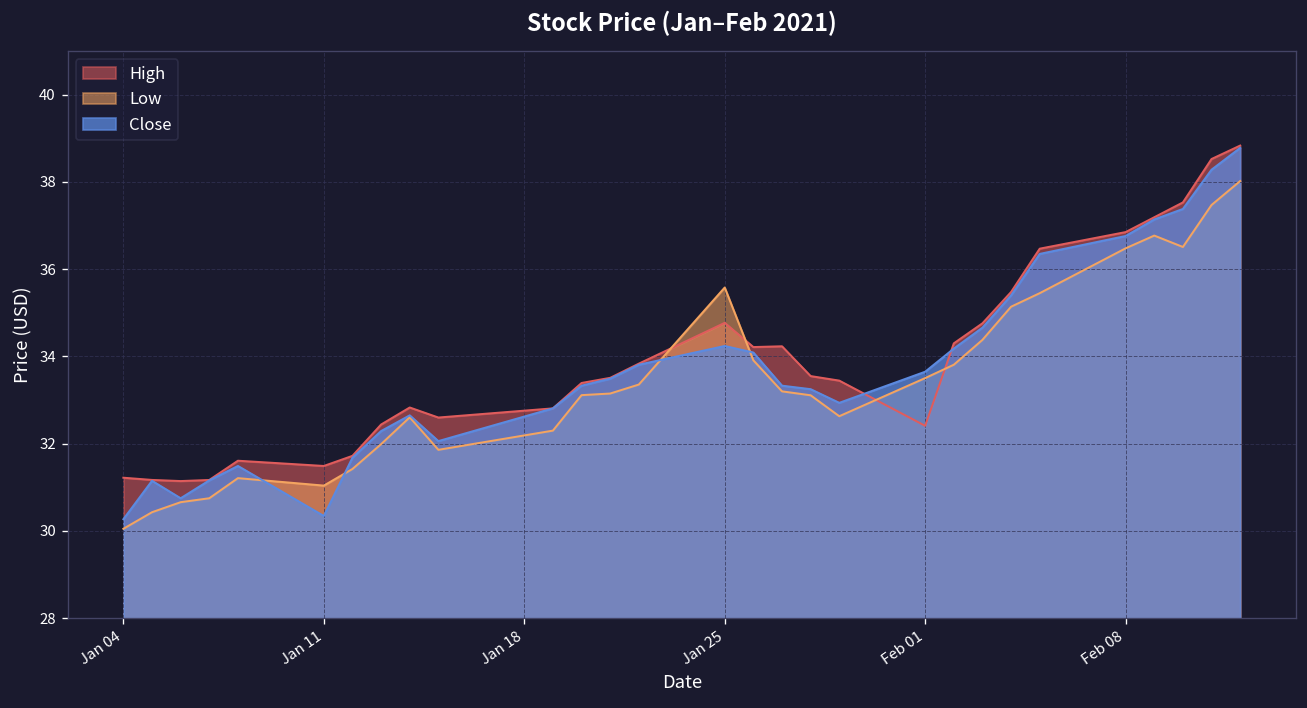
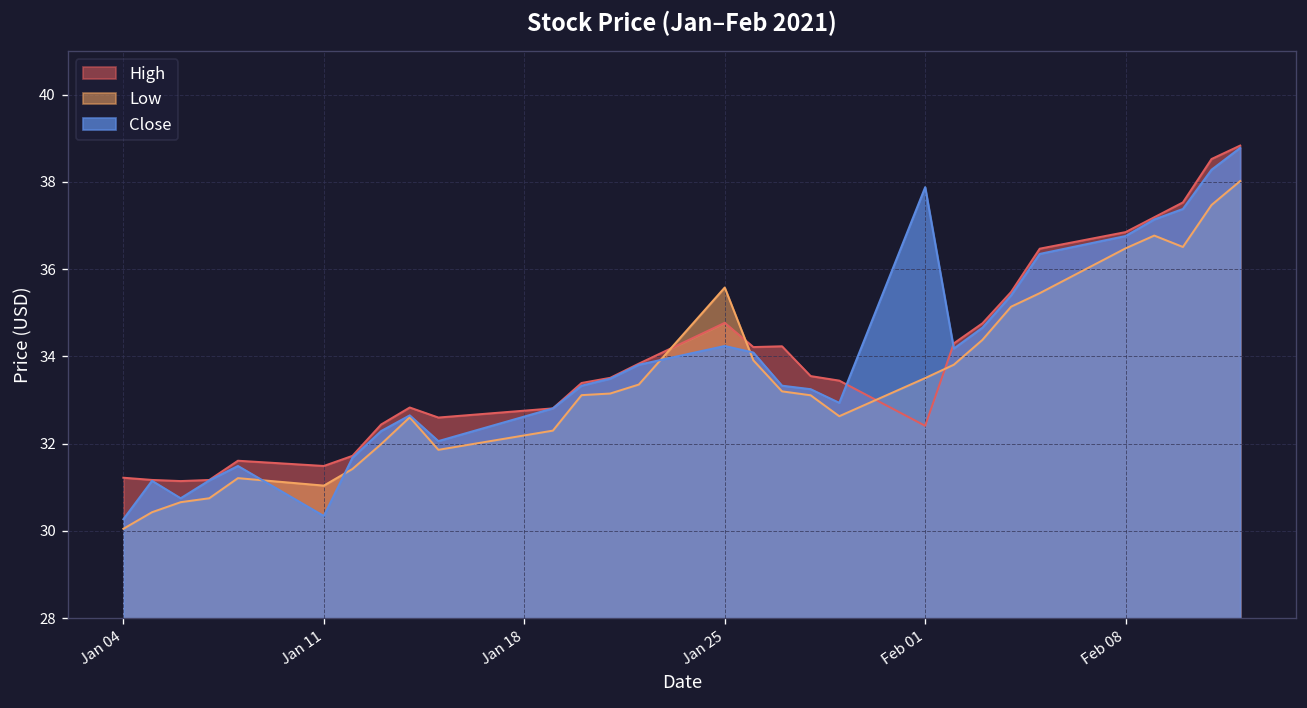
  {
    "High": {
      "Jan 04": 31.2,
      "Jan 11": 31.5,
      "Jan 25": 34.8,
      "Feb 01": 32.4,
      "Feb 08": 36.8
    },
    "Low": {
      "Jan 04": 30.0,
      "Jan 11": 31.0,
      "Jan 25": 35.6,
      "Feb 01": 33.5,
      "Feb 08": 36.5
    },
    "Close": {
      "Jan 04": 30.3,
      "Jan 11": 30.3,
      "Jan 25": 34.2,
-     "Feb 01": 33.7,
+     "Feb 01": 37.9,
      "Feb 08": 36.8
    }
  }
